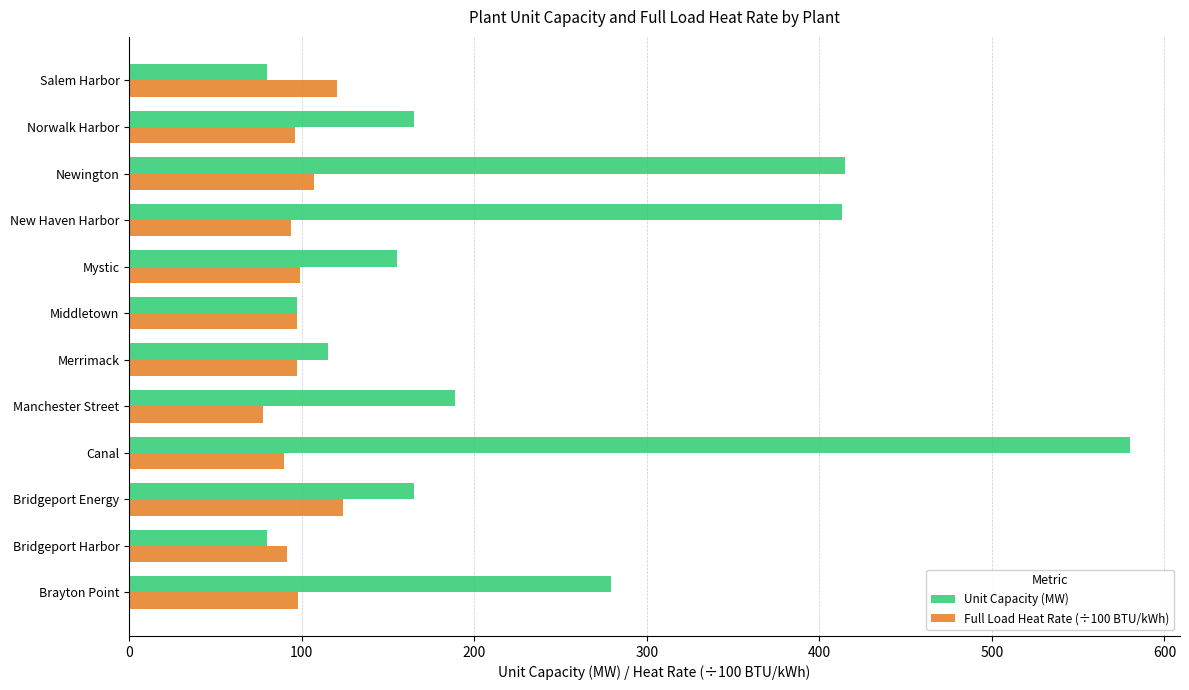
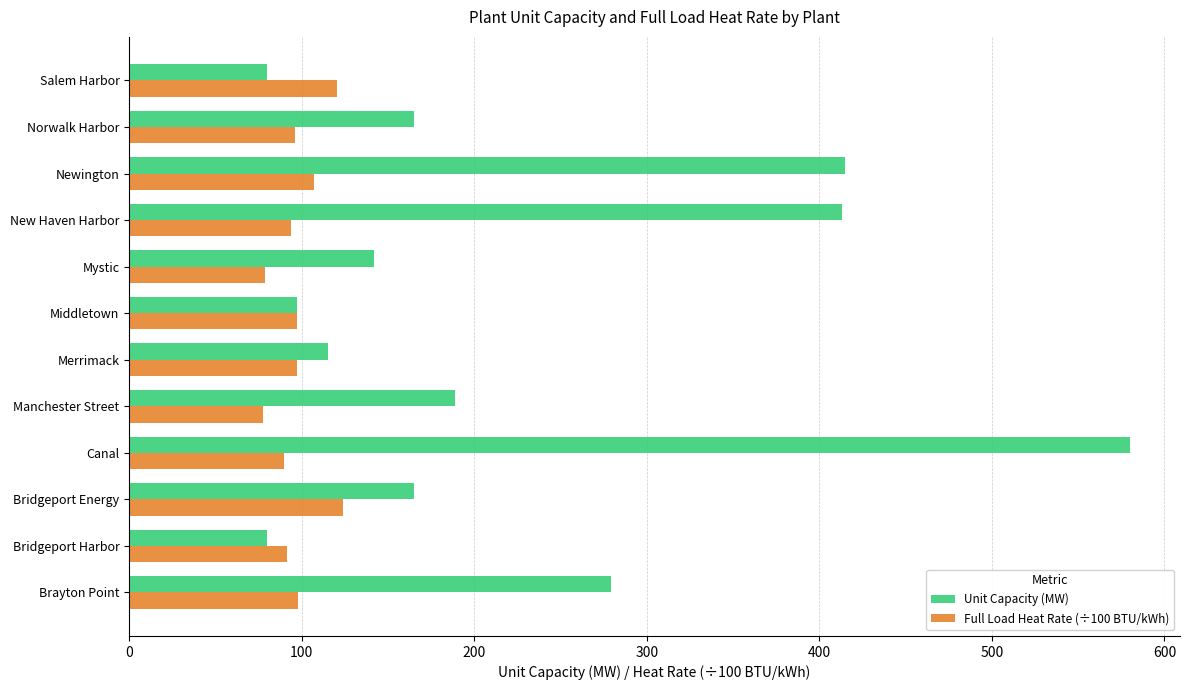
  {
    "Unit Capacity (MW)": {
      "Salem Harbor": 80,
      "Norwalk Harbor": 165,
      "Newington": 415,
      "New Haven Harbor": 413,
-     "Mystic": 155,
+     "Mystic": 142,
      "Middletown": 97,
      "Merrimack": 115,
      "Manchester Street": 189,
      "Canal": 580,
      "Bridgeport Energy": 165,
      "Bridgeport Harbor": 80,
      "Brayton Point": 279
    },
    "Full Load Heat Rate (÷100 BTU/kWh)": {
      "Salem Harbor": 120,
      "Norwalk Harbor": 96,
      "Newington": 107,
      "New Haven Harbor": 94,
-     "Mystic": 99,
+     "Mystic": 79,
      "Middletown": 98,
      "Merrimack": 97,
      "Manchester Street": 78,
      "Canal": 90,
      "Bridgeport Energy": 124,
      "Bridgeport Harbor": 92,
      "Brayton Point": 98
    }
  }
